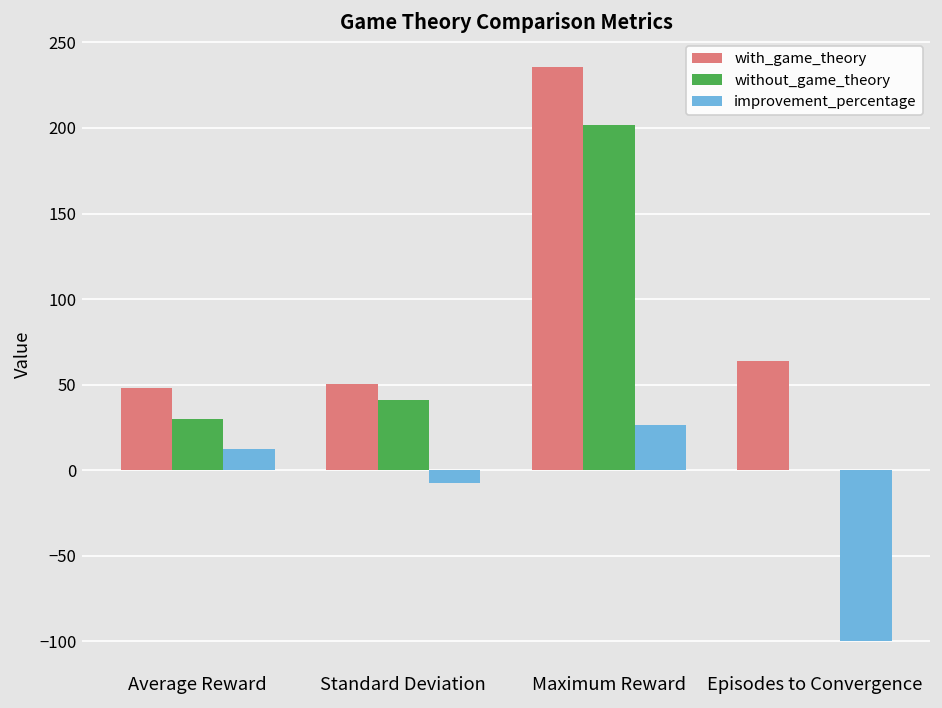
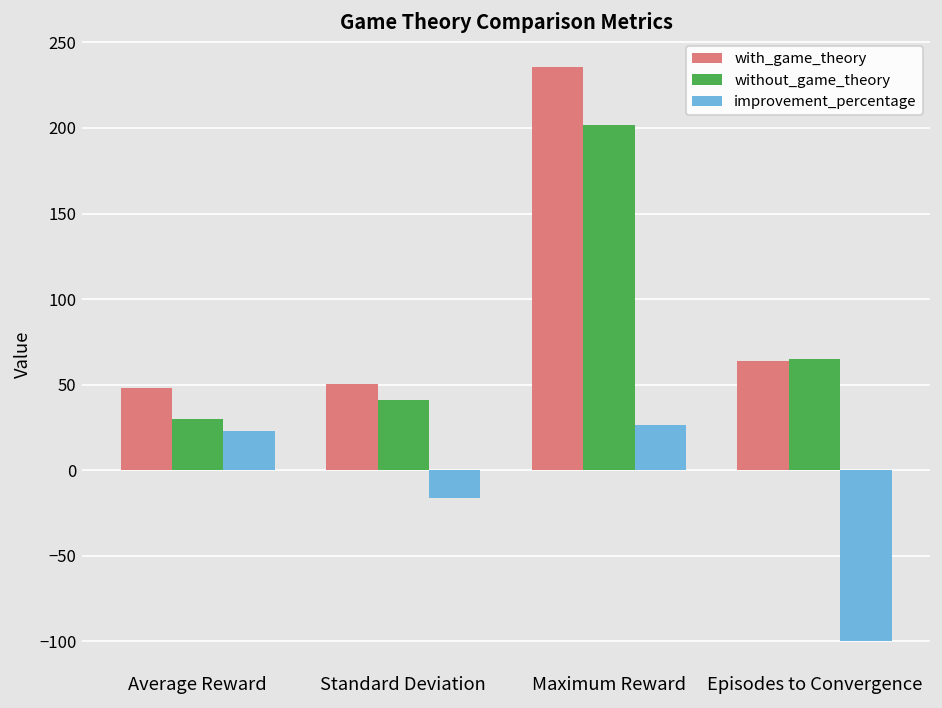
  {
    "with_game_theory": {
      "Average Reward": 48,
      "Standard Deviation": 50,
      "Maximum Reward": 235,
      "Episodes to Convergence": 64
    },
    "without_game_theory": {
      "Average Reward": 30,
      "Standard Deviation": 41,
      "Maximum Reward": 202,
-     "Episodes to Convergence": 0
+     "Episodes to Convergence": 65
    },
    "improvement_percentage": {
-     "Average Reward": 12,
-     "Standard Deviation": -8,
+     "Average Reward": 23,
+     "Standard Deviation": -16,
      "Maximum Reward": 27,
      "Episodes to Convergence": -100
    }
  }
